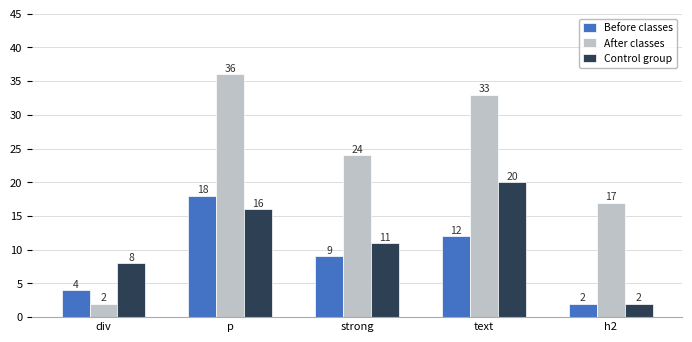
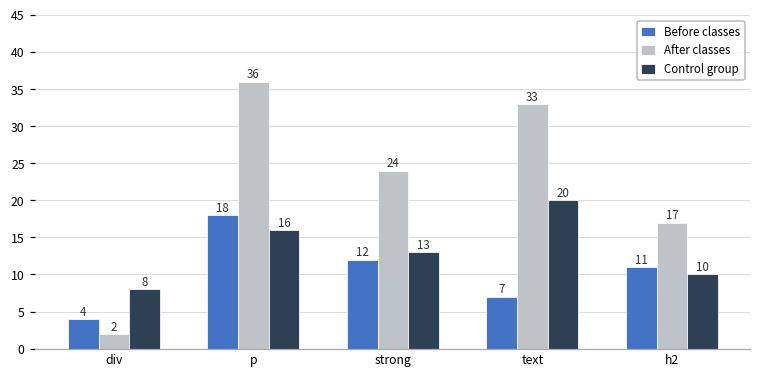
  {
    "Before classes": {
      "div": 4,
      "p": 18,
-     "strong": 9,
-     "text": 12,
-     "h2": 2
+     "strong": 12,
+     "text": 7,
+     "h2": 11
    },
    "After classes": {
      "div": 2,
      "p": 36,
      "strong": 24,
      "text": 33,
      "h2": 17
    },
    "Control group": {
      "div": 8,
      "p": 16,
-     "strong": 11,
+     "strong": 13,
      "text": 20,
-     "h2": 2
+     "h2": 10
    }
  }
